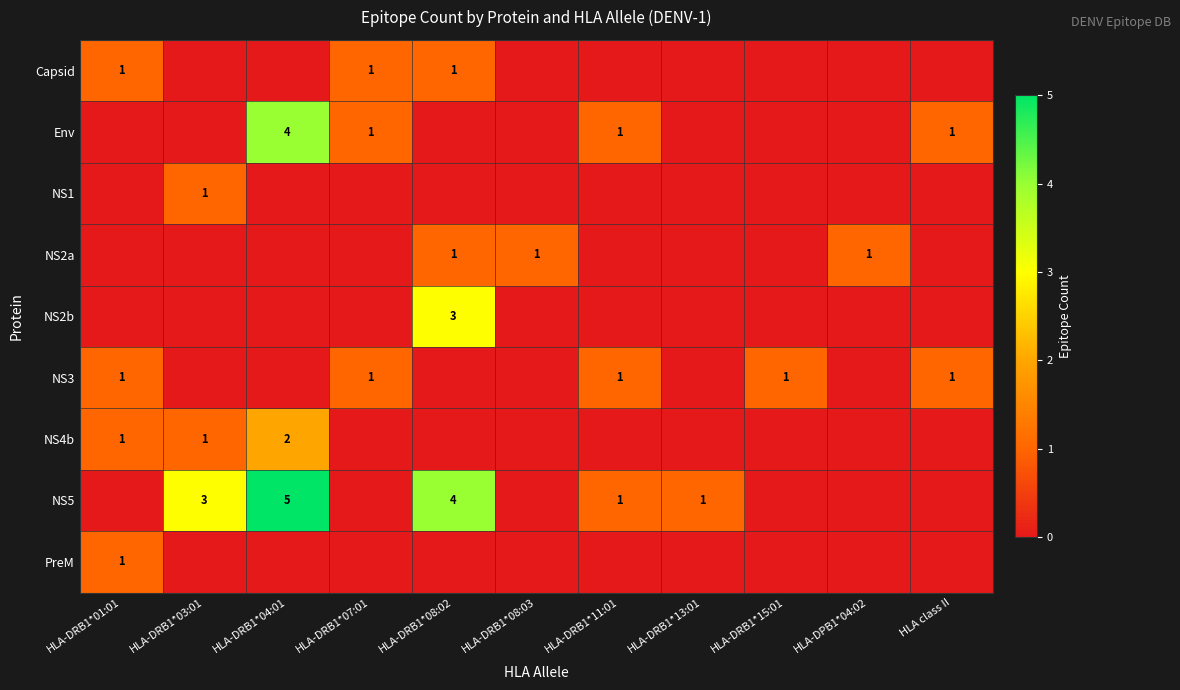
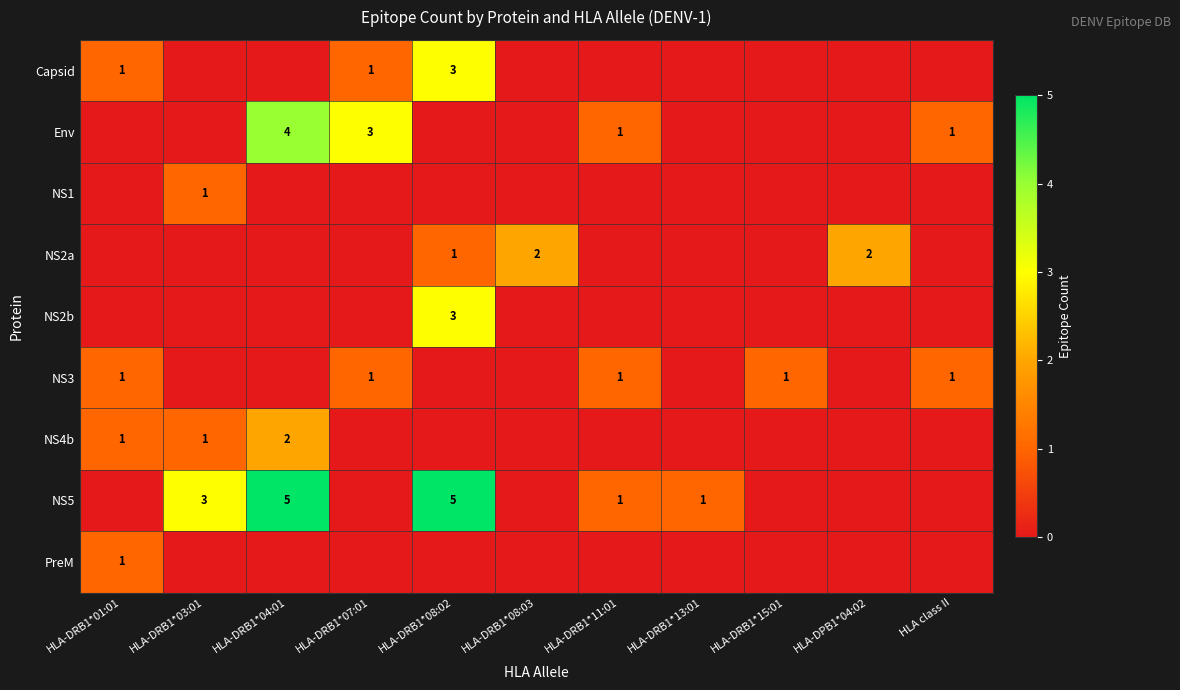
  {
    "Capsid": {
      "HLA-DRB1*01:01": 1,
      "HLA-DRB1*07:01": 1,
-     "HLA-DRB1*08:02": 1
+     "HLA-DRB1*08:02": 3
    },
    "Env": {
      "HLA-DRB1*04:01": 4,
-     "HLA-DRB1*07:01": 1,
+     "HLA-DRB1*07:01": 3,
      "HLA-DRB1*11:01": 1,
      "HLA class II": 1
    },
    "NS1": {
      "HLA-DRB1*03:01": 1
    },
    "NS2a": {
      "HLA-DRB1*08:02": 1,
-     "HLA-DRB1*08:03": 1,
-     "HLA-DPB1*04:02": 1
+     "HLA-DRB1*08:03": 2,
+     "HLA-DPB1*04:02": 2
    },
    "NS2b": {
      "HLA-DRB1*08:02": 3
    },
    "NS3": {
      "HLA-DRB1*01:01": 1,
      "HLA-DRB1*07:01": 1,
      "HLA-DRB1*11:01": 1,
      "HLA-DRB1*15:01": 1,
      "HLA class II": 1
    },
    "NS4b": {
      "HLA-DRB1*01:01": 1,
      "HLA-DRB1*03:01": 1,
      "HLA-DRB1*04:01": 2
    },
    "NS5": {
      "HLA-DRB1*03:01": 3,
      "HLA-DRB1*04:01": 5,
-     "HLA-DRB1*08:02": 4,
+     "HLA-DRB1*08:02": 5,
      "HLA-DRB1*11:01": 1,
      "HLA-DRB1*13:01": 1
    },
    "PreM": {
      "HLA-DRB1*01:01": 1
    }
  }
